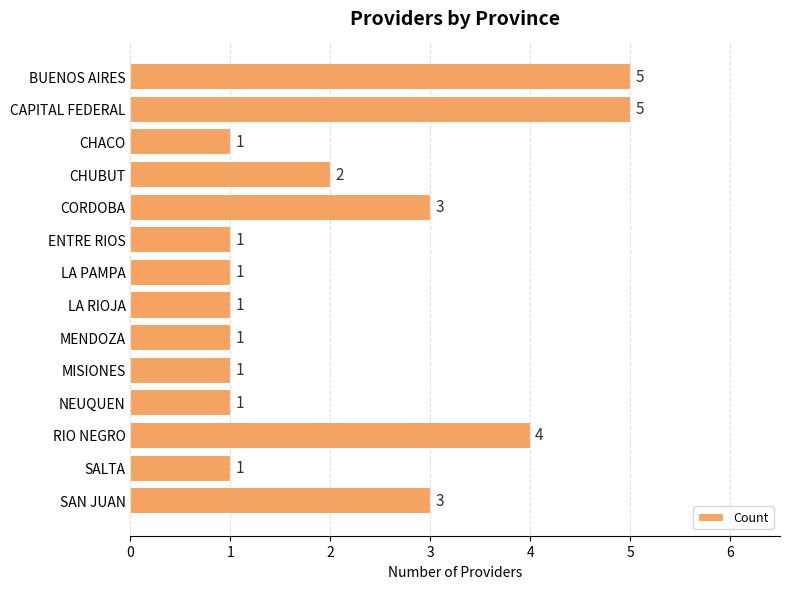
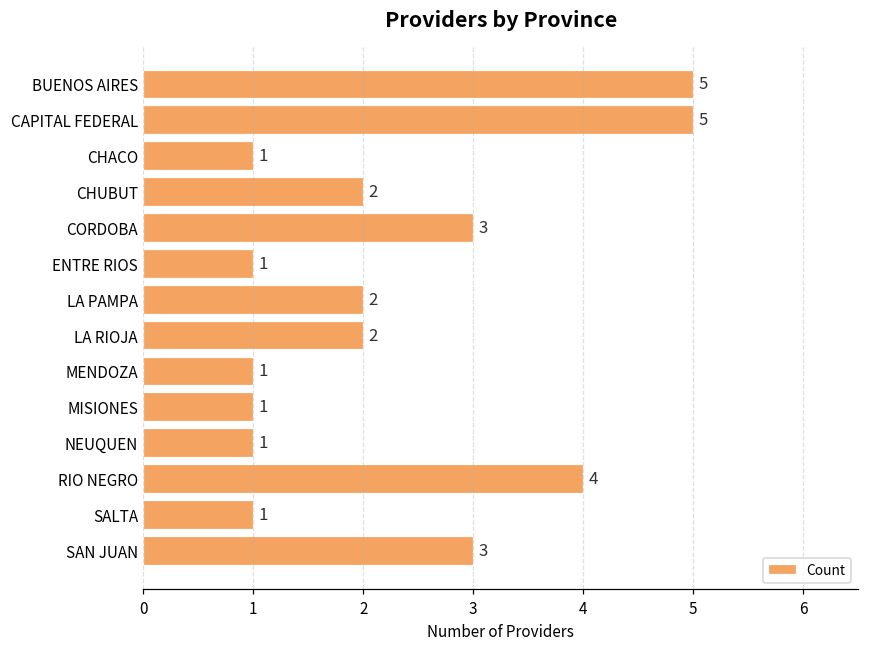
  {
    "BUENOS AIRES": 5,
    "CAPITAL FEDERAL": 5,
    "CHACO": 1,
    "CHUBUT": 2,
    "CORDOBA": 3,
    "ENTRE RIOS": 1,
-   "LA PAMPA": 1,
-   "LA RIOJA": 1,
+   "LA PAMPA": 2,
+   "LA RIOJA": 2,
    "MENDOZA": 1,
    "MISIONES": 1,
    "NEUQUEN": 1,
    "RIO NEGRO": 4,
    "SALTA": 1,
    "SAN JUAN": 3
  }
